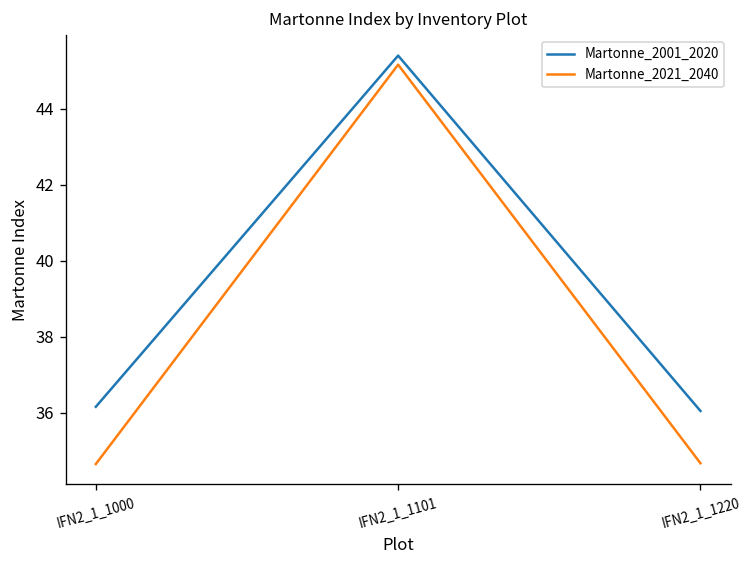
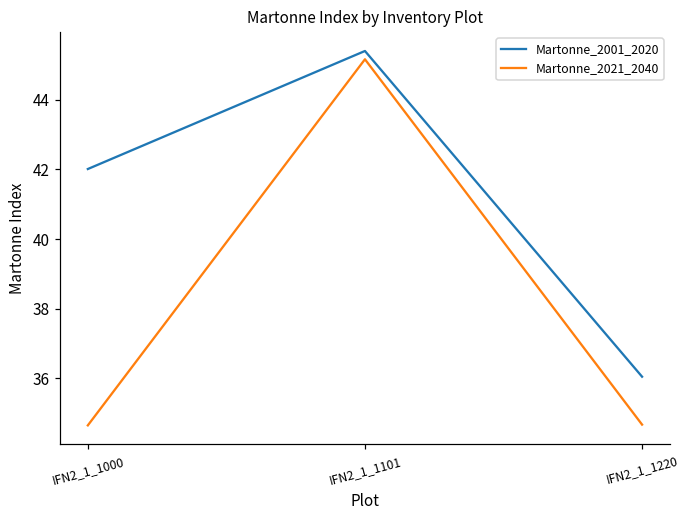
  {
    "Martonne_2001_2020": {
-     "IFN2_1_1000": 36.2,
+     "IFN2_1_1000": 42.0,
      "IFN2_1_1101": 45.4,
      "IFN2_1_1220": 36.1
    },
    "Martonne_2021_2040": {
      "IFN2_1_1000": 34.7,
      "IFN2_1_1101": 45.2,
      "IFN2_1_1220": 34.7
    }
  }
